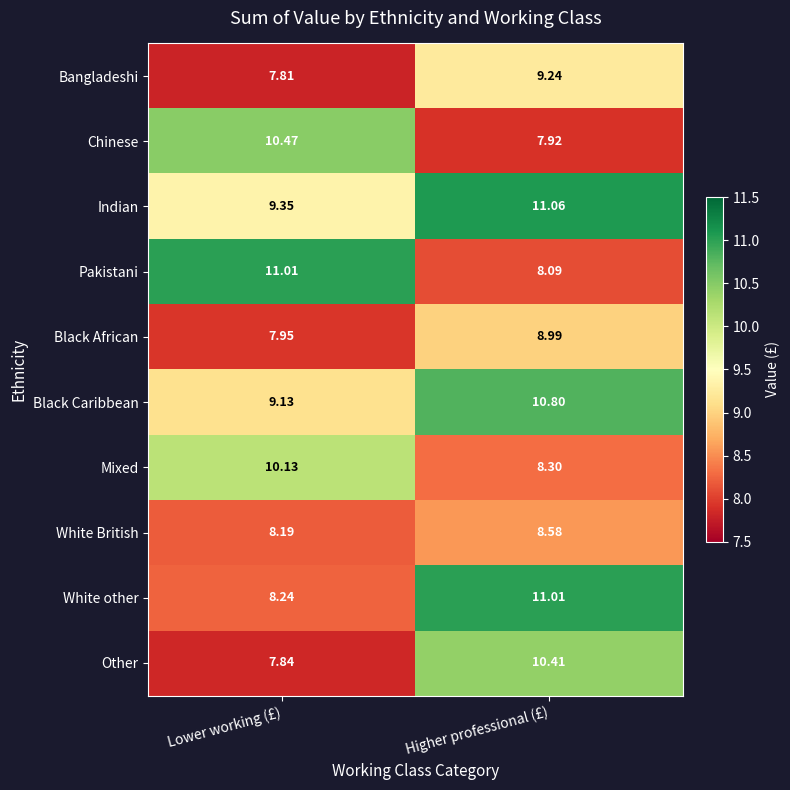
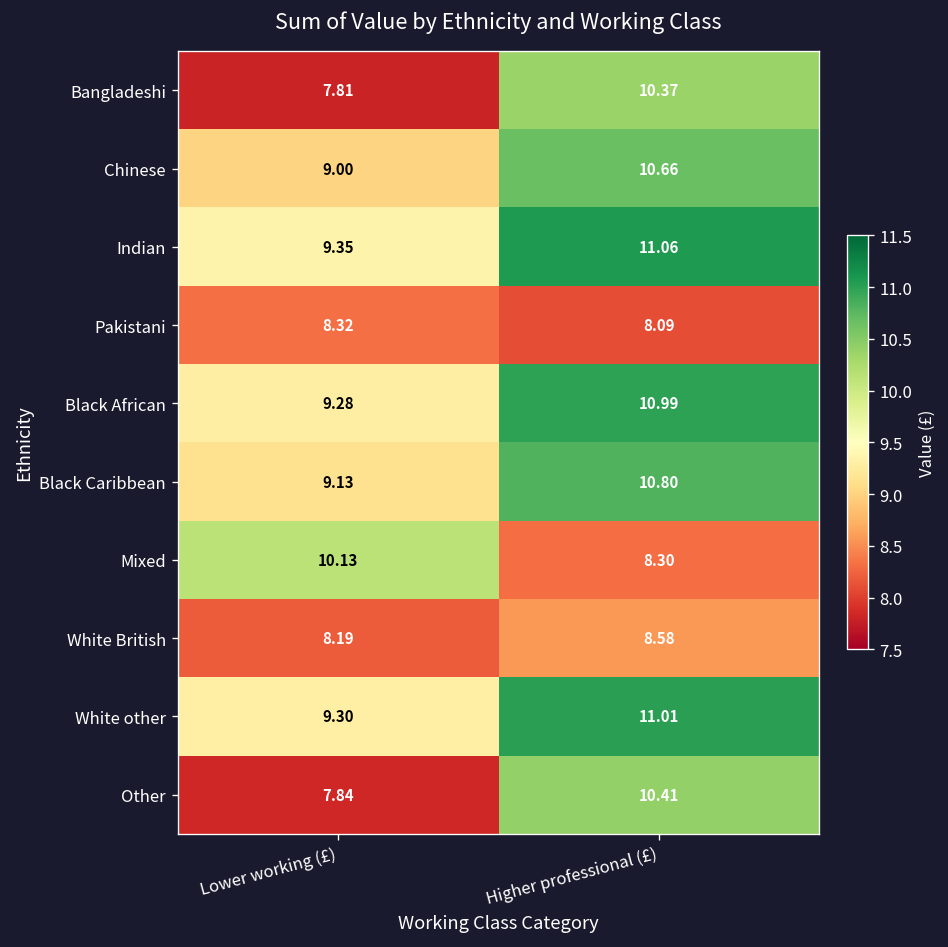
  {
    "Bangladeshi": {
      "Lower working (£)": 7.81,
-     "Higher professional (£)": 9.24
+     "Higher professional (£)": 10.37
    },
    "Chinese": {
-     "Lower working (£)": 10.47,
-     "Higher professional (£)": 7.92
+     "Lower working (£)": 9.00,
+     "Higher professional (£)": 10.66
    },
    "Indian": {
      "Lower working (£)": 9.35,
      "Higher professional (£)": 11.06
    },
    "Pakistani": {
-     "Lower working (£)": 11.01,
+     "Lower working (£)": 8.32,
      "Higher professional (£)": 8.09
    },
    "Black African": {
-     "Lower working (£)": 7.95,
-     "Higher professional (£)": 8.99
+     "Lower working (£)": 9.28,
+     "Higher professional (£)": 10.99
    },
    "Black Caribbean": {
      "Lower working (£)": 9.13,
      "Higher professional (£)": 10.80
    },
    "Mixed": {
      "Lower working (£)": 10.13,
      "Higher professional (£)": 8.30
    },
    "White British": {
      "Lower working (£)": 8.19,
      "Higher professional (£)": 8.58
    },
    "White other": {
-     "Lower working (£)": 8.24,
+     "Lower working (£)": 9.30,
      "Higher professional (£)": 11.01
    },
    "Other": {
      "Lower working (£)": 7.84,
      "Higher professional (£)": 10.41
    }
  }
